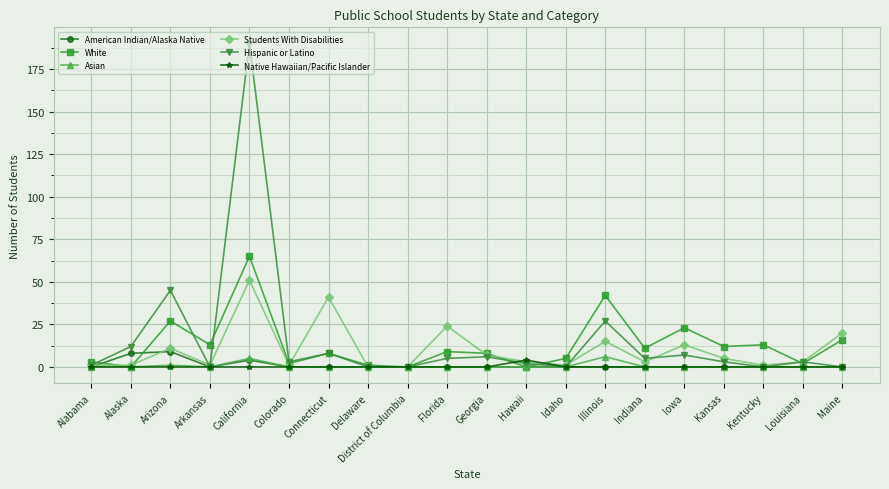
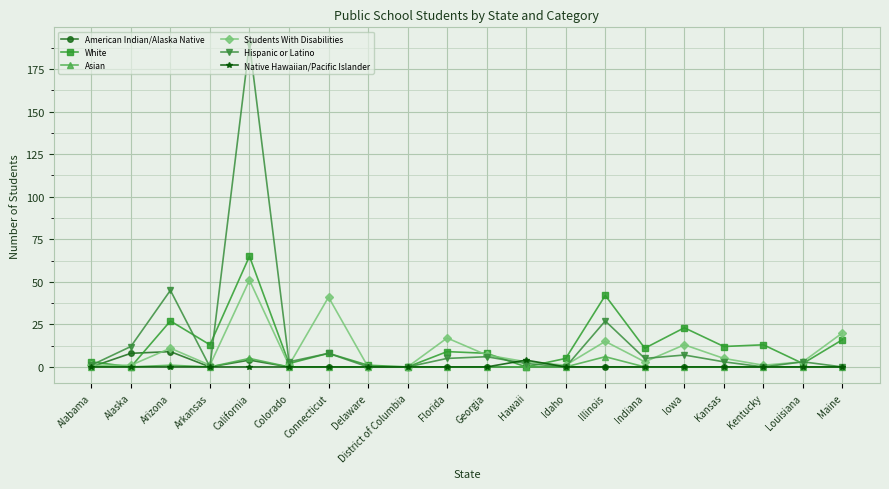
  {
    "Students With Disabilities": {
      "Arizona": 11,
      "California": 51,
      "Connecticut": 41,
-     "Florida": 24,
+     "Florida": 17,
      "Illinois": 15,
      "Indiana": 3,
      "Iowa": 13,
      "Kansas": 5,
      "Maine": 20
    }
  }
